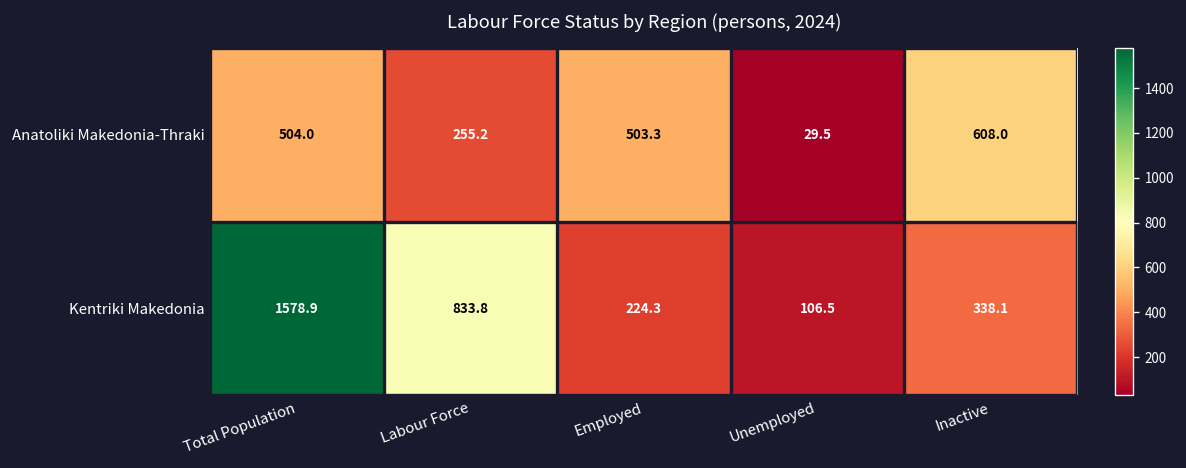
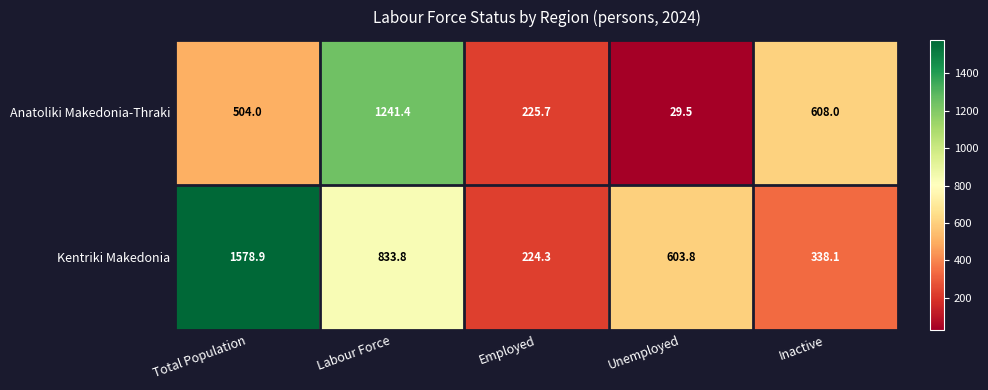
  {
    "Anatoliki Makedonia-Thraki": {
      "Total Population": 504.0,
-     "Labour Force": 255.2,
-     "Employed": 503.3,
+     "Labour Force": 1241.4,
+     "Employed": 225.7,
      "Unemployed": 29.5,
      "Inactive": 608.0
    },
    "Kentriki Makedonia": {
      "Total Population": 1578.9,
      "Labour Force": 833.8,
      "Employed": 224.3,
-     "Unemployed": 106.5,
+     "Unemployed": 603.8,
      "Inactive": 338.1
    }
  }
